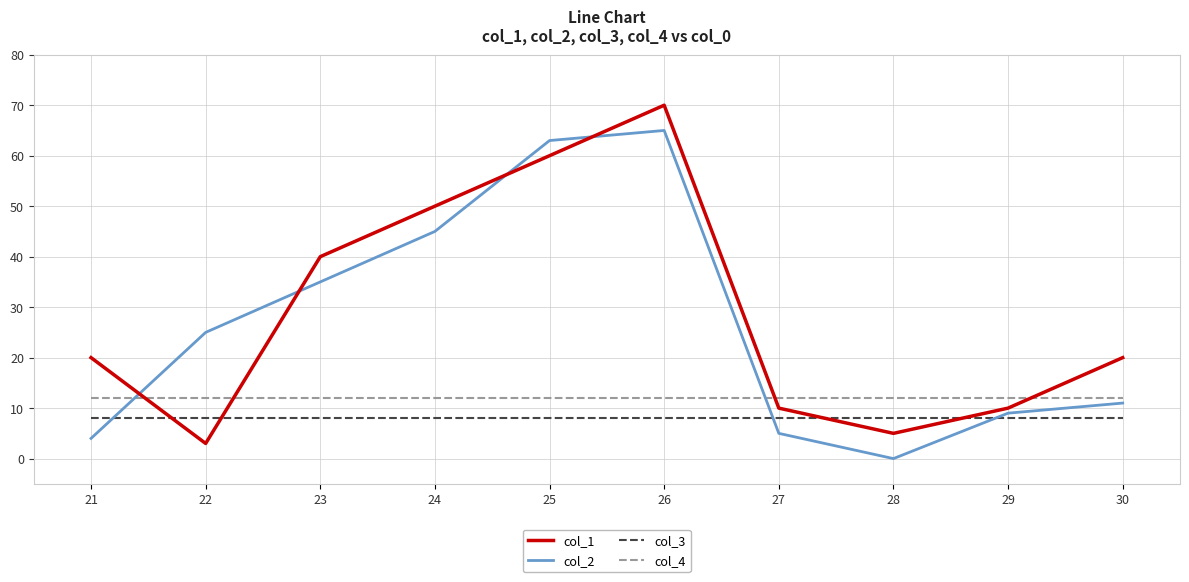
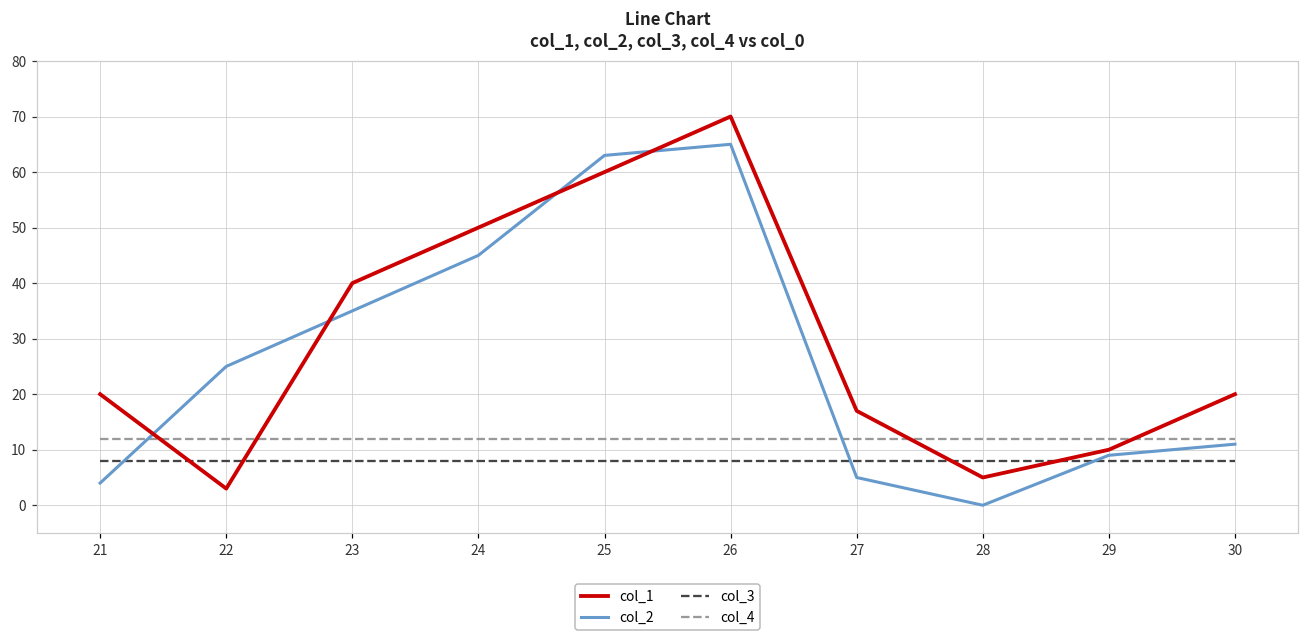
  {
    "col_1": {
      "21": 20,
      "22": 3,
      "23": 40,
      "24": 50,
      "25": 60,
      "26": 70,
-     "27": 10,
+     "27": 17,
      "28": 5,
      "29": 10,
      "30": 20
    },
    "col_2": {
      "21": 4,
      "22": 25,
      "23": 35,
      "24": 45,
      "25": 63,
      "26": 65,
      "27": 5,
      "28": 0,
      "29": 9,
      "30": 11
    },
    "col_3": {
      "21": 8,
      "22": 8,
      "23": 8,
      "24": 8,
      "25": 8,
      "26": 8,
      "27": 8,
      "28": 8,
      "29": 8,
      "30": 8
    },
    "col_4": {
      "21": 12,
      "22": 12,
      "23": 12,
      "24": 12,
      "25": 12,
      "26": 12,
      "27": 12,
      "28": 12,
      "29": 12,
      "30": 12
    }
  }
